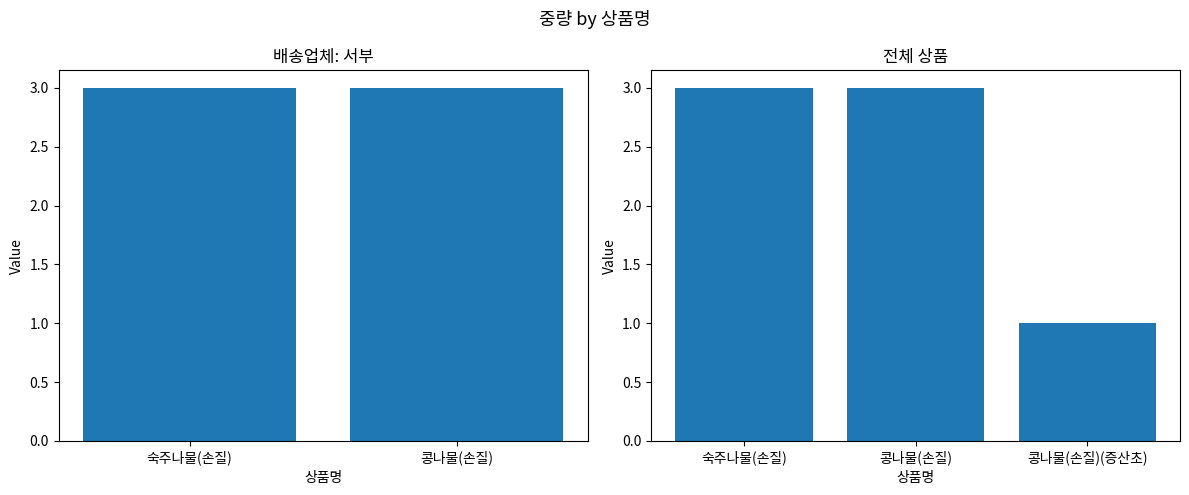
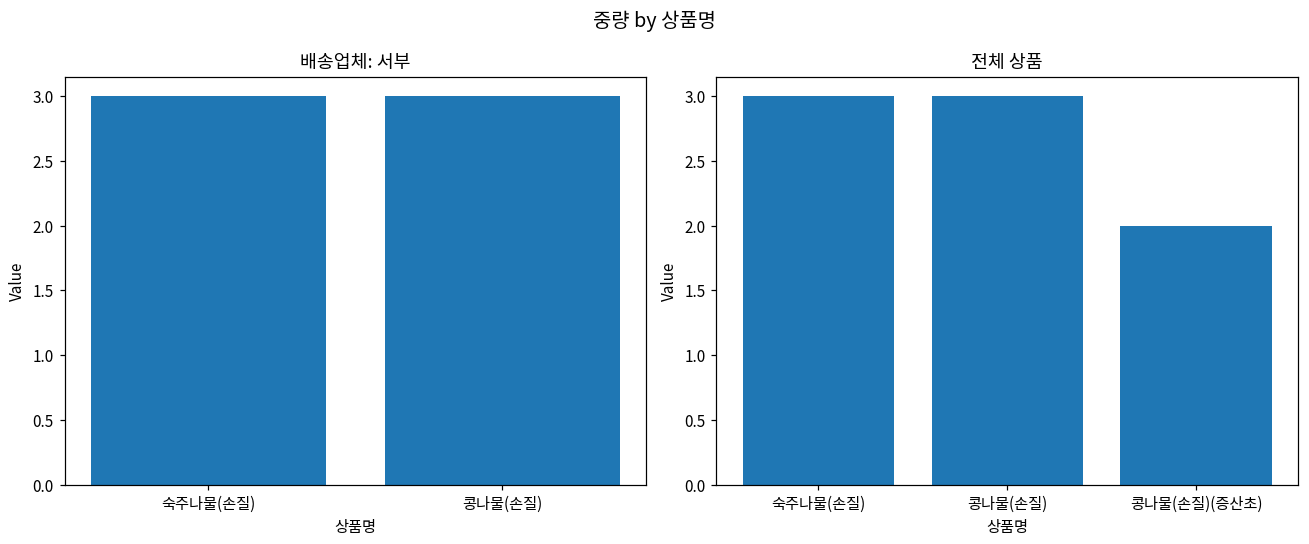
  {
    "배송업체: 서부": {
      "숙주나물(손질)": 3.00,
      "콩나물(손질)": 3.00
    },
    "전체 상품": {
      "숙주나물(손질)": 3,
      "콩나물(손질)": 3,
-     "콩나물(손질)(증산초)": 1
+     "콩나물(손질)(증산초)": 2
    }
  }
